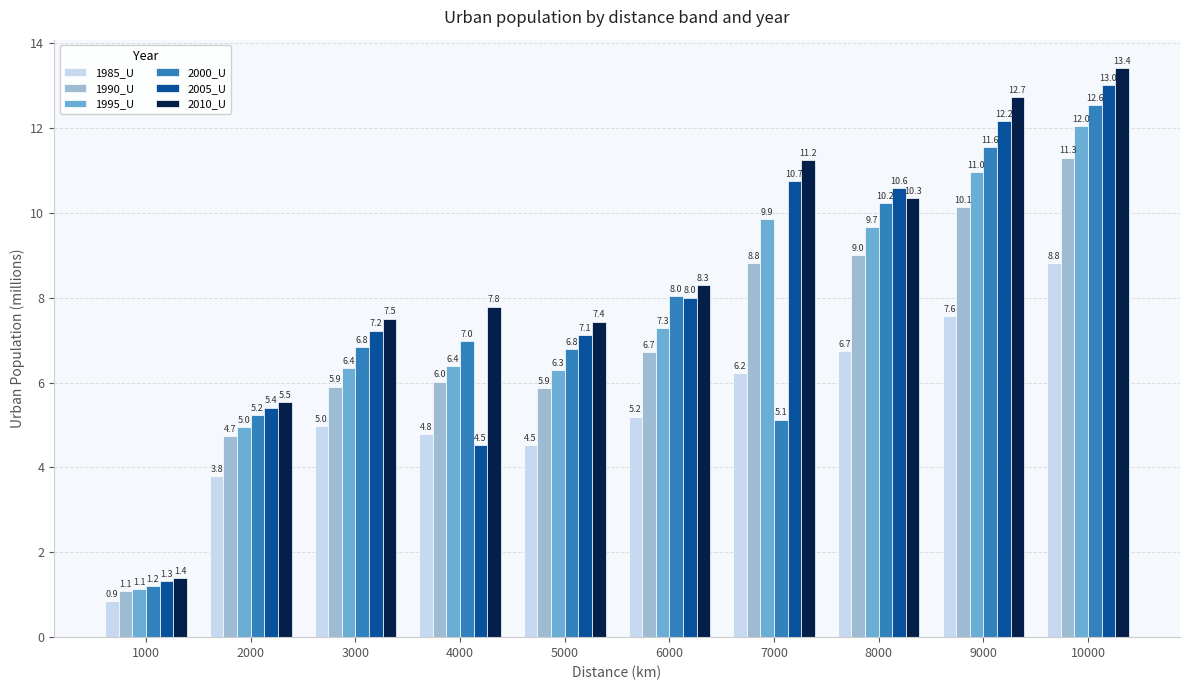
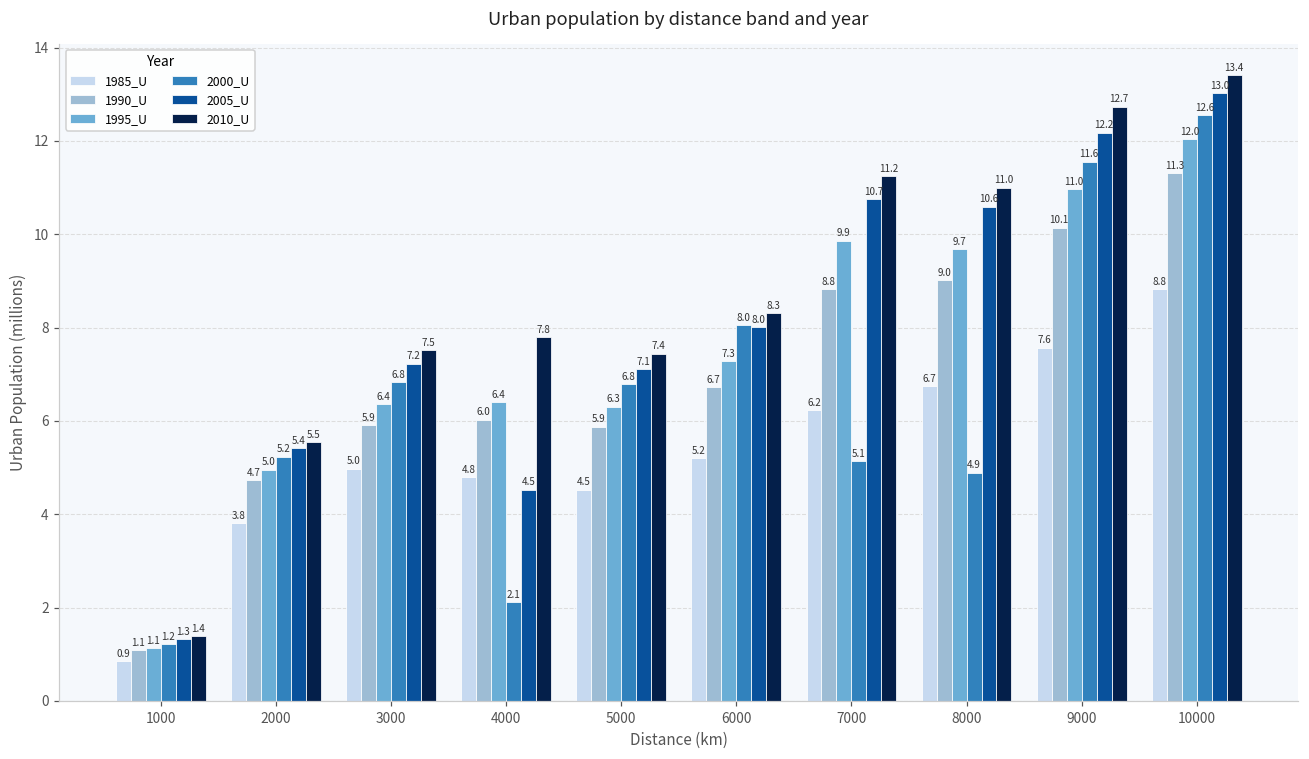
  {
    "2000_U": {
      "1000": 1.2,
      "2000": 5.2,
      "3000": 6.8,
-     "4000": 7.0,
+     "4000": 2.1,
      "5000": 6.8,
      "6000": 8.0,
      "7000": 5.1,
-     "8000": 10.2,
+     "8000": 4.9,
      "9000": 11.6,
      "10000": 12.6
    },
    "2005_U": {
      "1000": 1.3,
      "2000": 5.4,
      "3000": 7.2,
      "4000": 4.5,
      "5000": 7.1,
      "6000": 8.0,
      "7000": 10.7,
      "8000": 10.6,
      "9000": 12.2,
      "10000": 13.0
    },
    "2010_U": {
      "1000": 1.4,
      "2000": 5.5,
      "3000": 7.5,
      "4000": 7.8,
      "5000": 7.4,
      "6000": 8.3,
      "7000": 11.2,
-     "8000": 10.3,
+     "8000": 11.0,
      "9000": 12.7,
      "10000": 13.4
    }
  }
